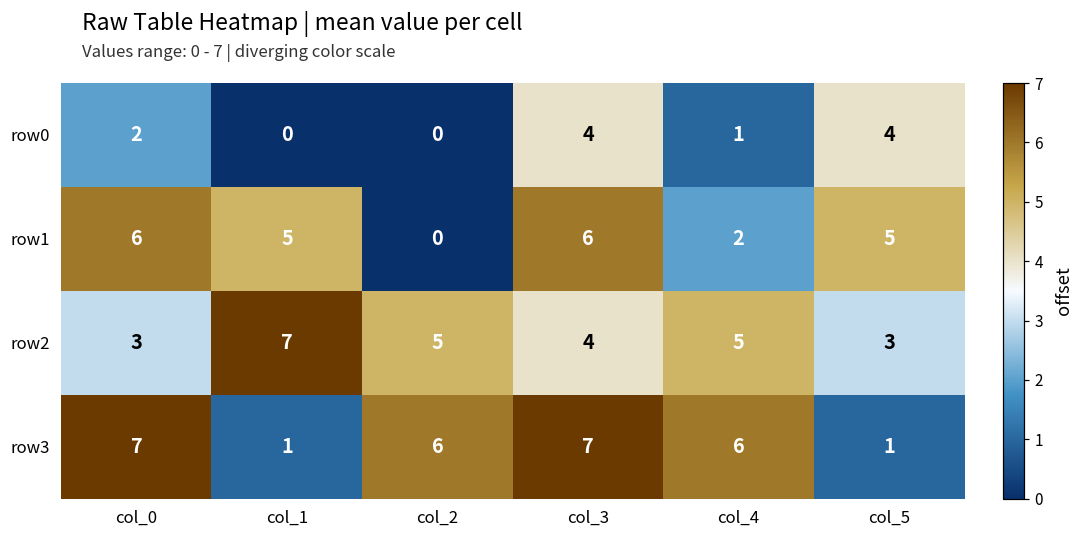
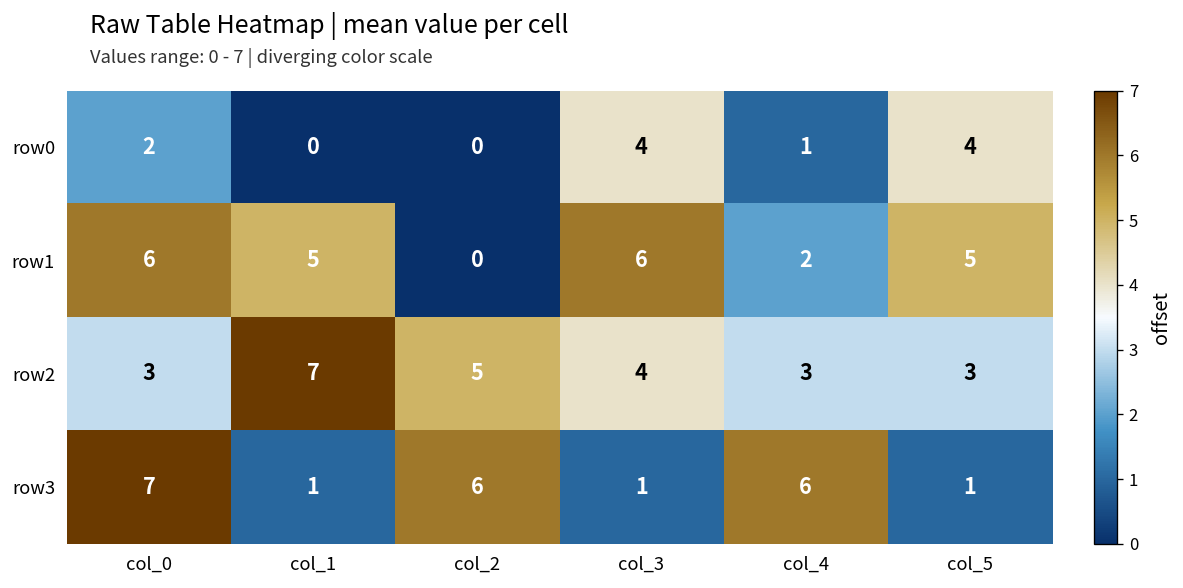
  {
    "row0": {
      "col_0": 2,
      "col_1": 0,
      "col_2": 0,
      "col_3": 4,
      "col_4": 1,
      "col_5": 4
    },
    "row1": {
      "col_0": 6,
      "col_1": 5,
      "col_2": 0,
      "col_3": 6,
      "col_4": 2,
      "col_5": 5
    },
    "row2": {
      "col_0": 3,
      "col_1": 7,
      "col_2": 5,
      "col_3": 4,
-     "col_4": 5,
+     "col_4": 3,
      "col_5": 3
    },
    "row3": {
      "col_0": 7,
      "col_1": 1,
      "col_2": 6,
-     "col_3": 7,
+     "col_3": 1,
      "col_4": 6,
      "col_5": 1
    }
  }
